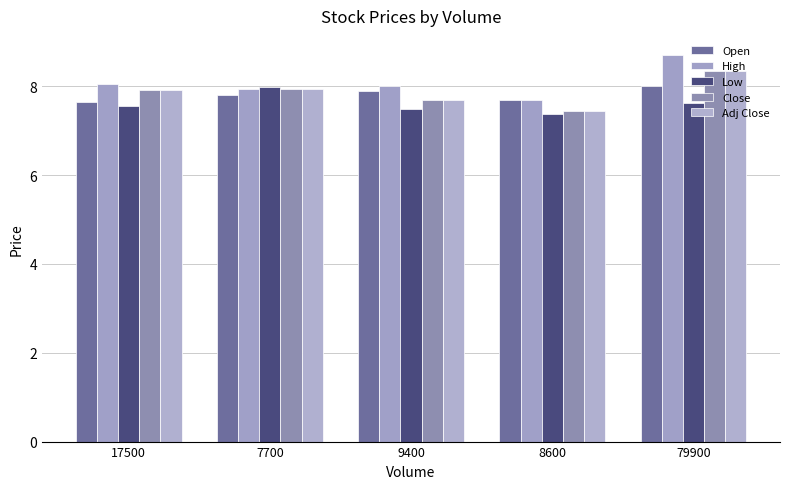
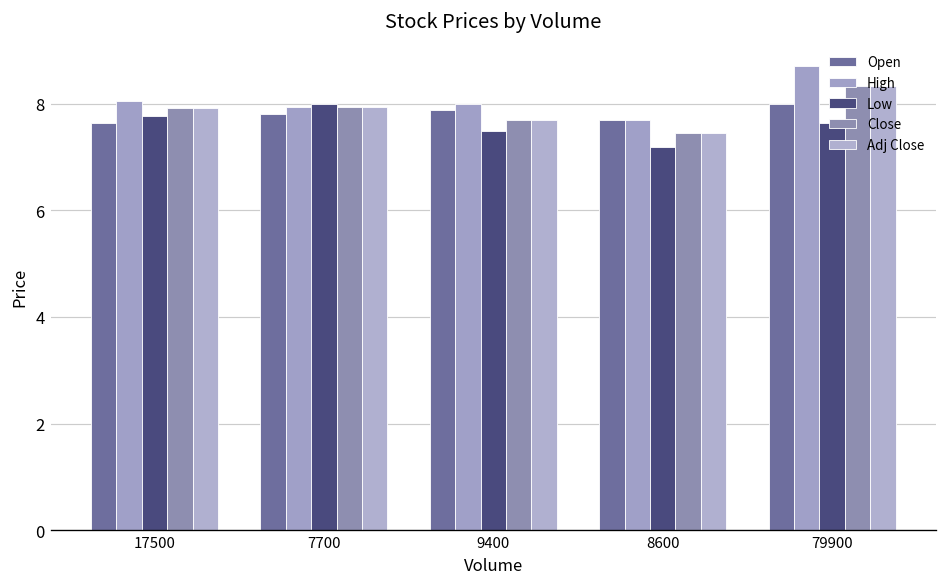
  {
    "Low": {
-     "17500": 7.6,
+     "17500": 7.8,
      "7700": 8.0,
      "9400": 7.5,
-     "8600": 7.4,
+     "8600": 7.2,
      "79900": 7.6
    }
  }
